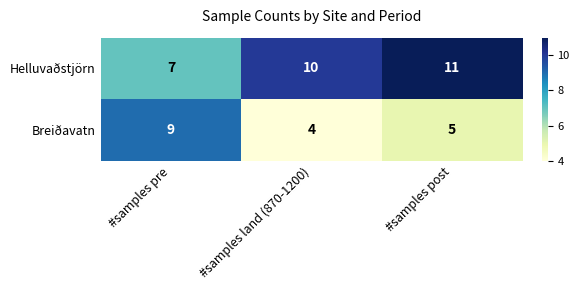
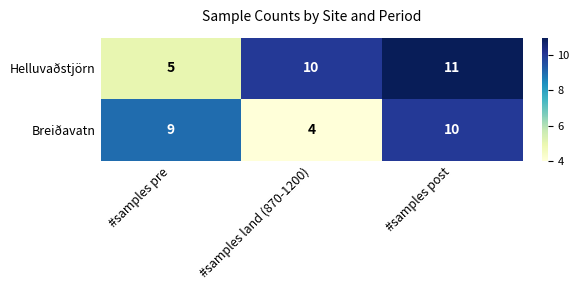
  {
    "Helluvaðstjörn": {
-     "#samples pre": 7,
+     "#samples pre": 5,
      "#samples land (870-1200)": 10,
      "#samples post": 11
    },
    "Breiðavatn": {
      "#samples pre": 9,
      "#samples land (870-1200)": 4,
-     "#samples post": 5
+     "#samples post": 10
    }
  }
